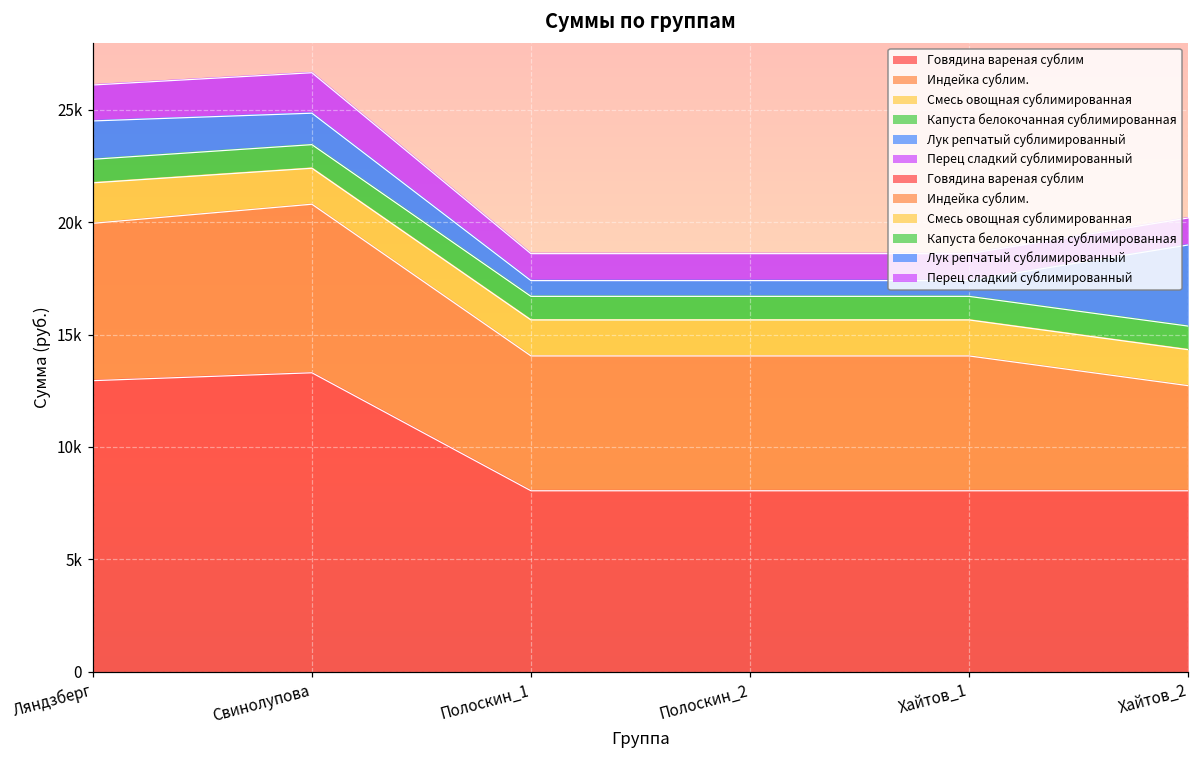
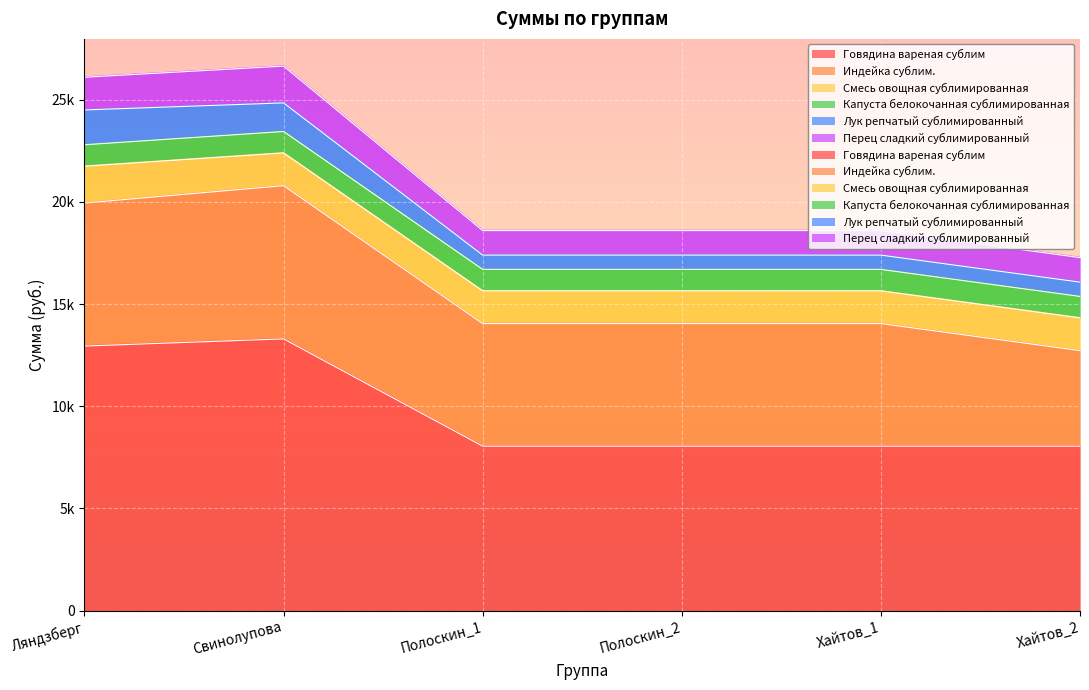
  {
    "Говядина вареная сублим": {
      "Ляндзберг": 13000,
      "Свинолупова": 13300,
      "Полоскин_1": 8100,
      "Полоскин_2": 8100,
      "Хайтов_1": 8100,
      "Хайтов_2": 8100
    },
    "Индейка сублим.": {
      "Ляндзберг": 7000,
      "Свинолупова": 7500,
      "Полоскин_1": 6000,
      "Полоскин_2": 6000,
      "Хайтов_1": 6000,
      "Хайтов_2": 4700
    },
    "Смесь овощная сублимированная": {
      "Ляндзберг": 1800,
      "Свинолупова": 1600,
      "Полоскин_1": 1600,
      "Полоскин_2": 1600,
      "Хайтов_1": 1600,
      "Хайтов_2": 1600
    },
    "Капуста белокочанная сублимированная": {
      "Ляндзберг": 1100,
      "Свинолупова": 1100,
      "Полоскин_1": 1100,
      "Полоскин_2": 1100,
      "Хайтов_1": 1100,
      "Хайтов_2": 1100
    },
    "Лук репчатый сублимированный": {
      "Ляндзберг": 1700,
      "Свинолупова": 1400,
      "Полоскин_1": 700,
      "Полоскин_2": 700,
      "Хайтов_1": 700,
-     "Хайтов_2": 3600
+     "Хайтов_2": 700
    },
    "Перец сладкий сублимированный": {
      "Ляндзберг": 1600,
      "Свинолупова": 1800,
      "Полоскин_1": 1200,
      "Полоскин_2": 1200,
      "Хайтов_2": 1200
    }
  }
